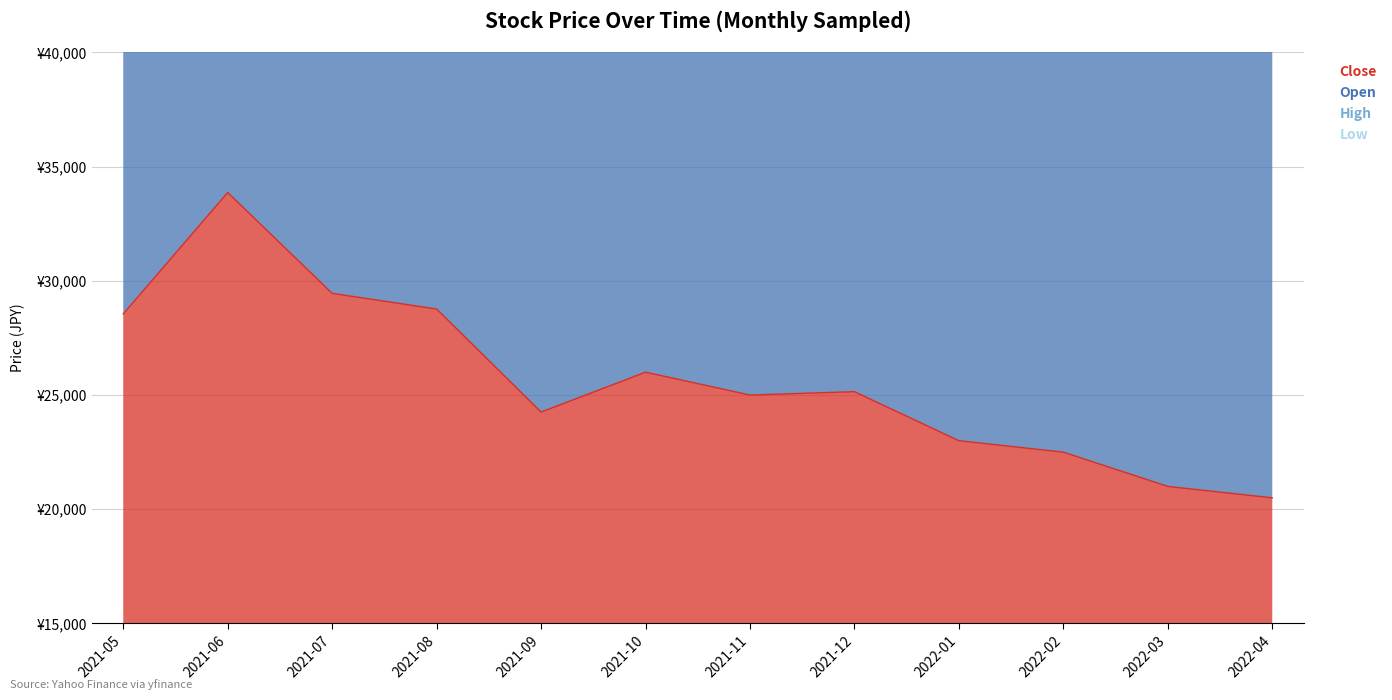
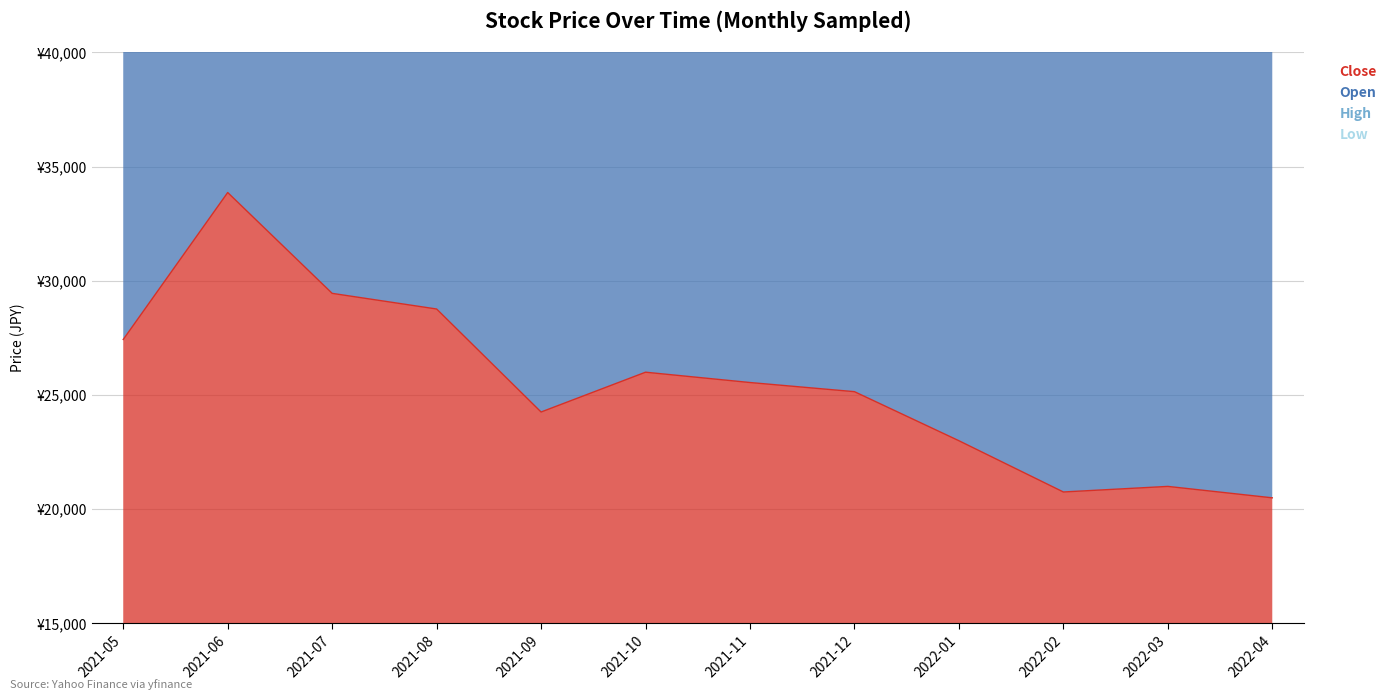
  {
    "Close": {
-     "2021-05": "¥28,600",
+     "2021-05": "¥27,400",
      "2021-06": "¥33,900",
      "2021-07": "¥29,500",
      "2021-08": "¥28,800",
      "2021-09": "¥24,300",
      "2021-10": "¥26,000",
-     "2021-11": "¥25,000",
+     "2021-11": "¥25,500",
      "2021-12": "¥25,100",
      "2022-01": "¥23,000",
-     "2022-02": "¥22,500",
+     "2022-02": "¥20,800",
      "2022-03": "¥21,000",
      "2022-04": "¥20,500"
    }
  }
